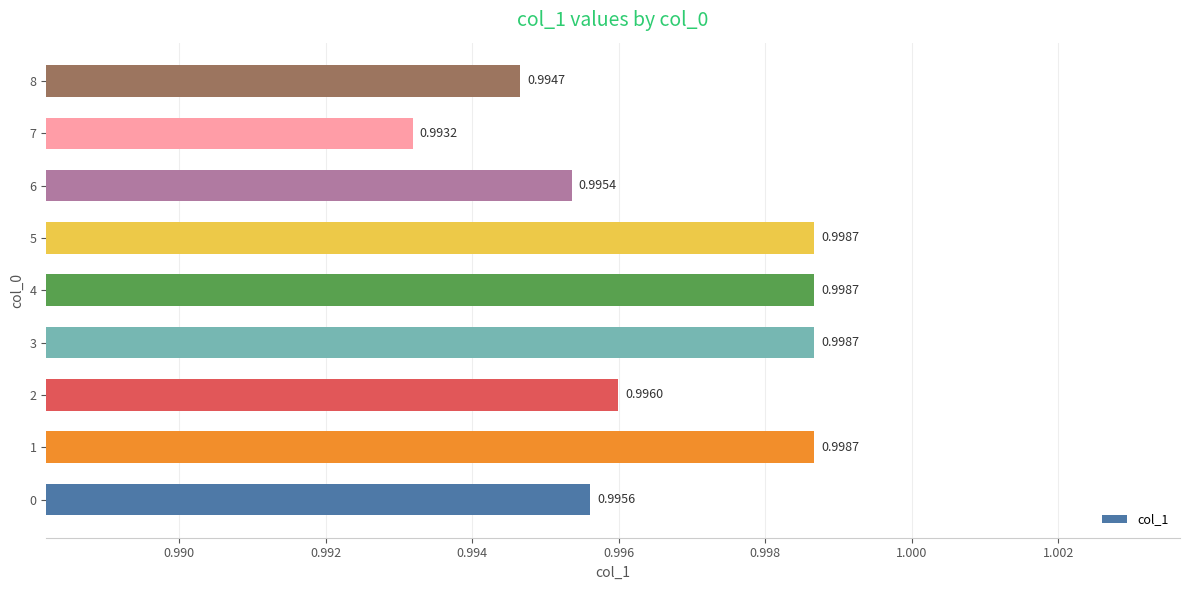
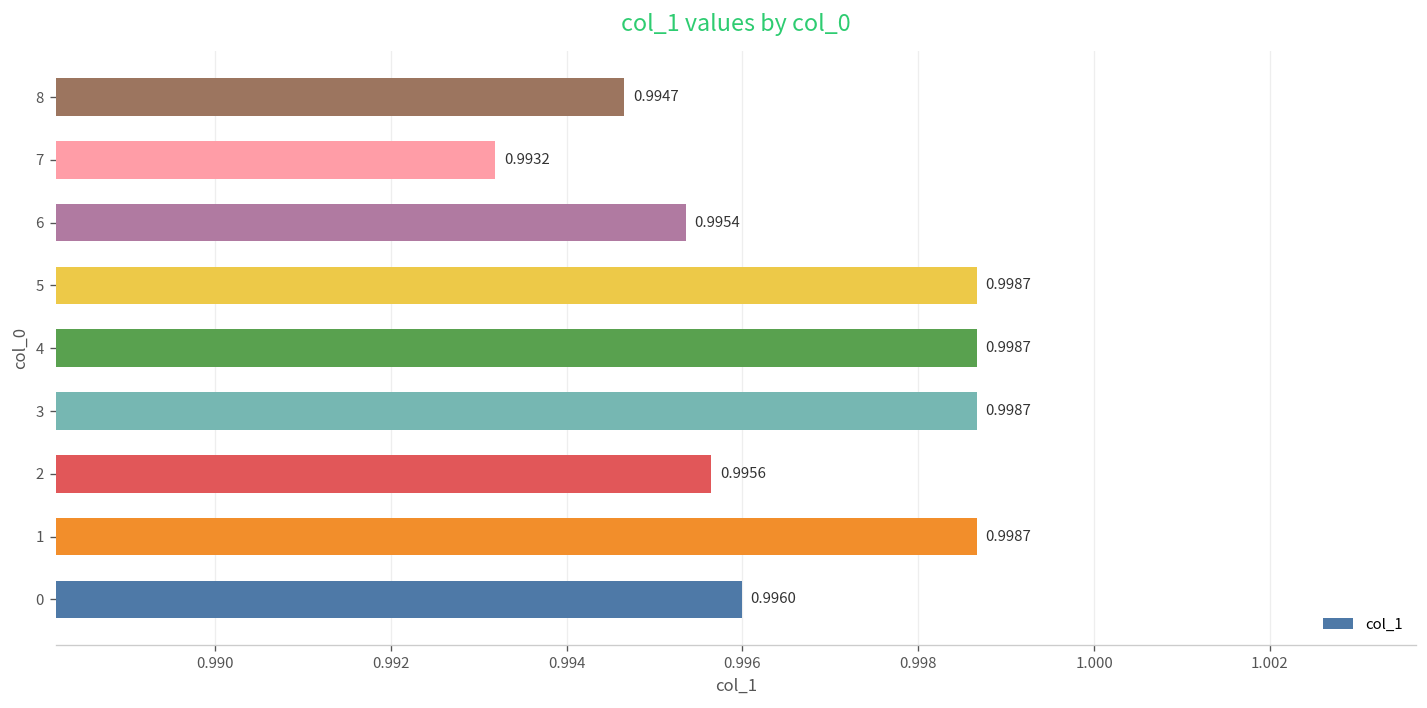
  {
    "8": 0.9947,
    "7": 0.9932,
    "6": 0.9954,
    "5": 0.9987,
    "4": 0.9987,
    "3": 0.9987,
-   "2": 0.9960,
+   "2": 0.9956,
    "1": 0.9987,
-   "0": 0.9956
+   "0": 0.9960
  }
